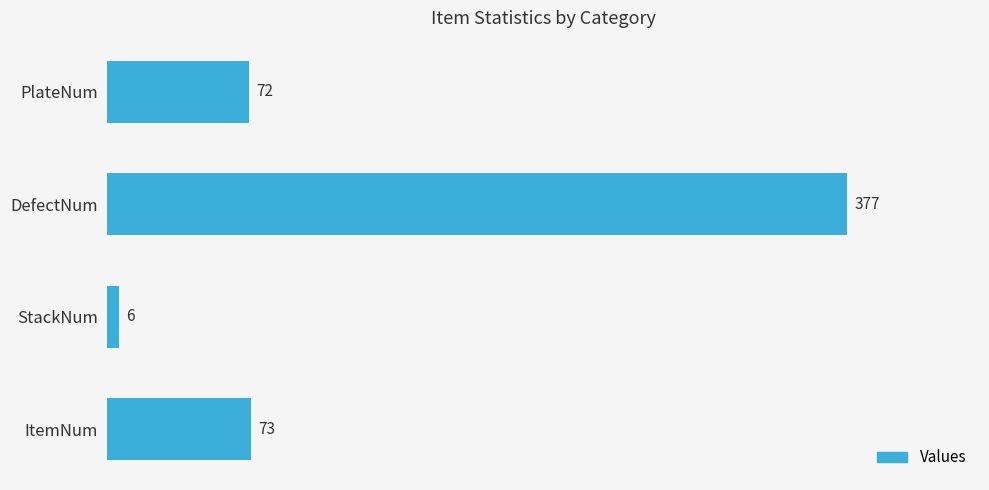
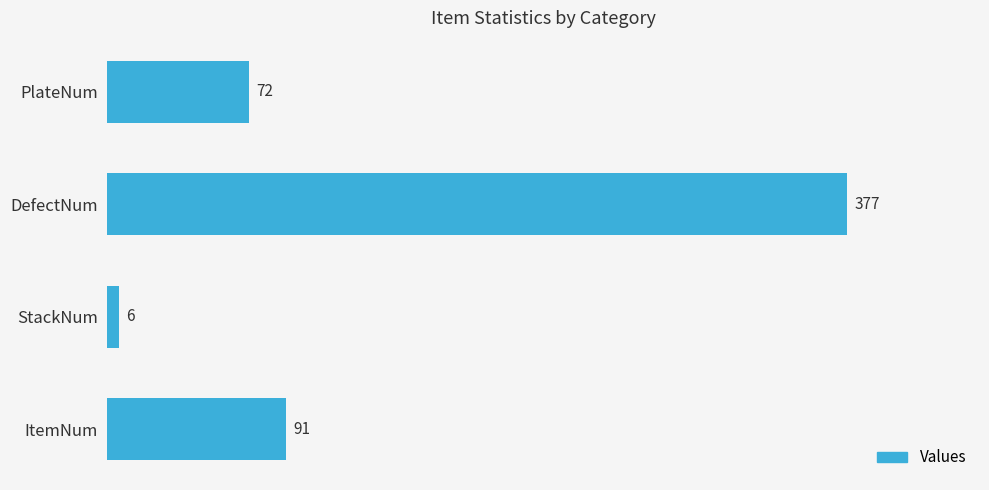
  {
    "PlateNum": 72,
    "DefectNum": 377,
    "StackNum": 6,
-   "ItemNum": 73
+   "ItemNum": 91
  }
